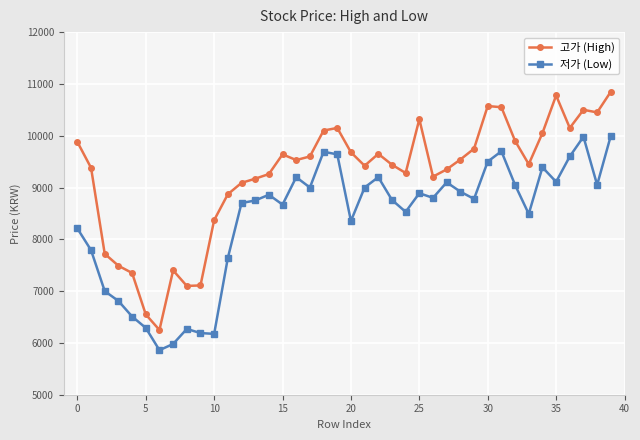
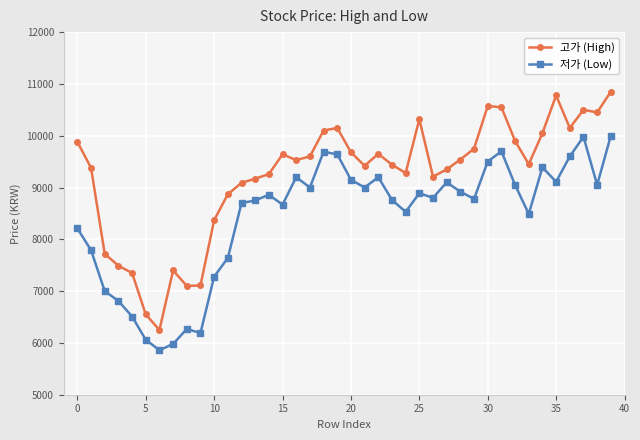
  {
    "고가 (High)": {
      "0": 9900,
      "5": 6600,
      "10": 8400,
      "15": 9600,
      "20": 9700,
      "25": 10300,
      "30": 10600,
      "35": 10800
    },
    "저가 (Low)": {
      "0": 8200,
-     "5": 6300,
-     "10": 6200,
+     "5": 6100,
+     "10": 7300,
      "15": 8700,
-     "20": 8400,
+     "20": 9200,
      "25": 8900,
      "30": 9500,
      "35": 9100
    }
  }
